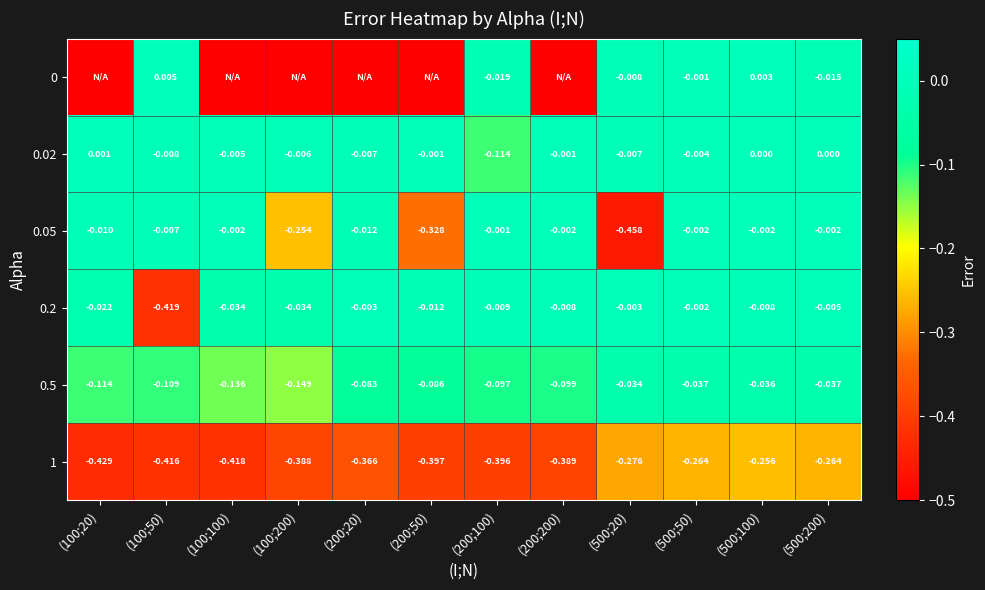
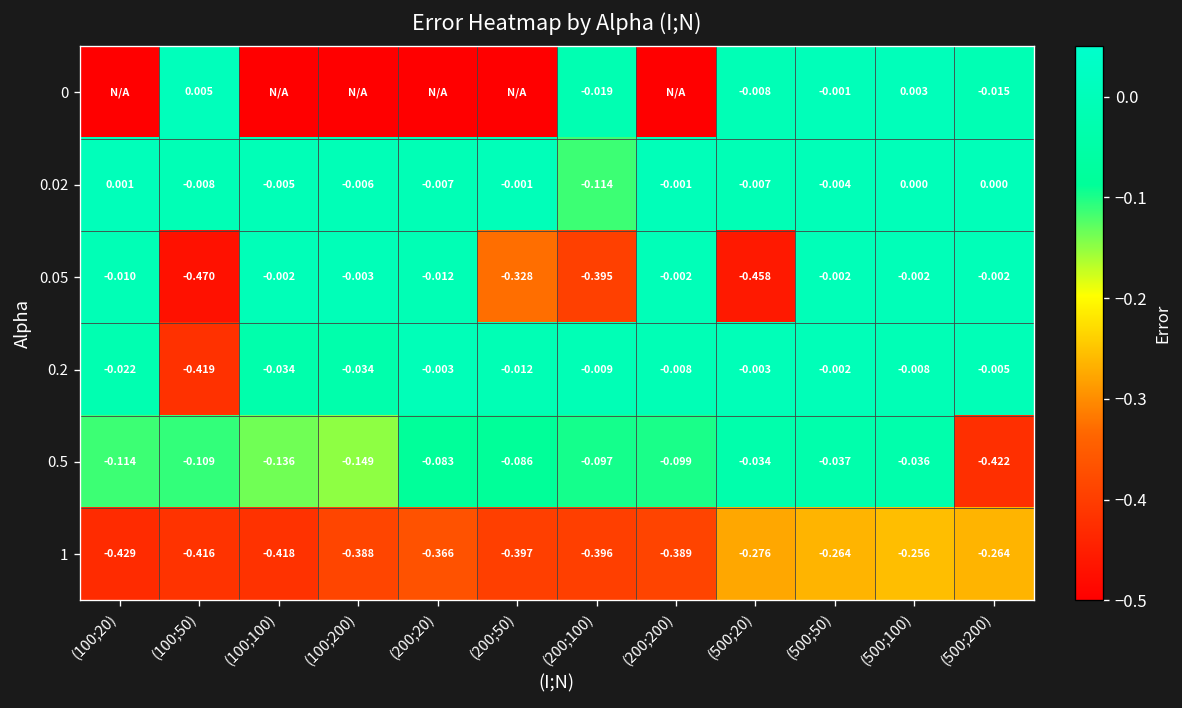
  {
    "0": {
      "(100;50)": 0.005,
      "(200;100)": -0.019,
      "(500;20)": -0.008,
      "(500;50)": -0.001,
      "(500;100)": 0.003,
      "(500;200)": -0.015
    },
    "0.02": {
      "(100;20)": 0.001,
      "(100;50)": -0.008,
      "(100;100)": -0.005,
      "(100;200)": -0.006,
      "(200;20)": -0.007,
      "(200;50)": -0.001,
      "(200;100)": -0.114,
      "(200;200)": -0.001,
      "(500;20)": -0.007,
      "(500;50)": -0.004,
      "(500;100)": 0.000,
      "(500;200)": 0.000
    },
    "0.05": {
      "(100;20)": -0.010,
-     "(100;50)": -0.007,
+     "(100;50)": -0.470,
      "(100;100)": -0.002,
-     "(100;200)": -0.254,
+     "(100;200)": -0.003,
      "(200;20)": -0.012,
      "(200;50)": -0.328,
-     "(200;100)": -0.001,
+     "(200;100)": -0.395,
      "(200;200)": -0.002,
      "(500;20)": -0.458,
      "(500;50)": -0.002,
      "(500;100)": -0.002,
      "(500;200)": -0.002
    },
    "0.2": {
      "(100;20)": -0.022,
      "(100;50)": -0.419,
      "(100;100)": -0.034,
      "(100;200)": -0.034,
      "(200;20)": -0.003,
      "(200;50)": -0.012,
      "(200;100)": -0.009,
      "(200;200)": -0.008,
      "(500;20)": -0.003,
      "(500;50)": -0.002,
      "(500;100)": -0.008,
      "(500;200)": -0.005
    },
    "0.5": {
      "(100;20)": -0.114,
      "(100;50)": -0.109,
      "(100;100)": -0.136,
      "(100;200)": -0.149,
      "(200;20)": -0.083,
      "(200;50)": -0.086,
      "(200;100)": -0.097,
      "(200;200)": -0.099,
      "(500;20)": -0.034,
      "(500;50)": -0.037,
      "(500;100)": -0.036,
-     "(500;200)": -0.037
+     "(500;200)": -0.422
    },
    "1": {
      "(100;20)": -0.429,
      "(100;50)": -0.416,
      "(100;100)": -0.418,
      "(100;200)": -0.388,
      "(200;20)": -0.366,
      "(200;50)": -0.397,
      "(200;100)": -0.396,
      "(200;200)": -0.389,
      "(500;20)": -0.276,
      "(500;50)": -0.264,
      "(500;100)": -0.256,
      "(500;200)": -0.264
    }
  }
